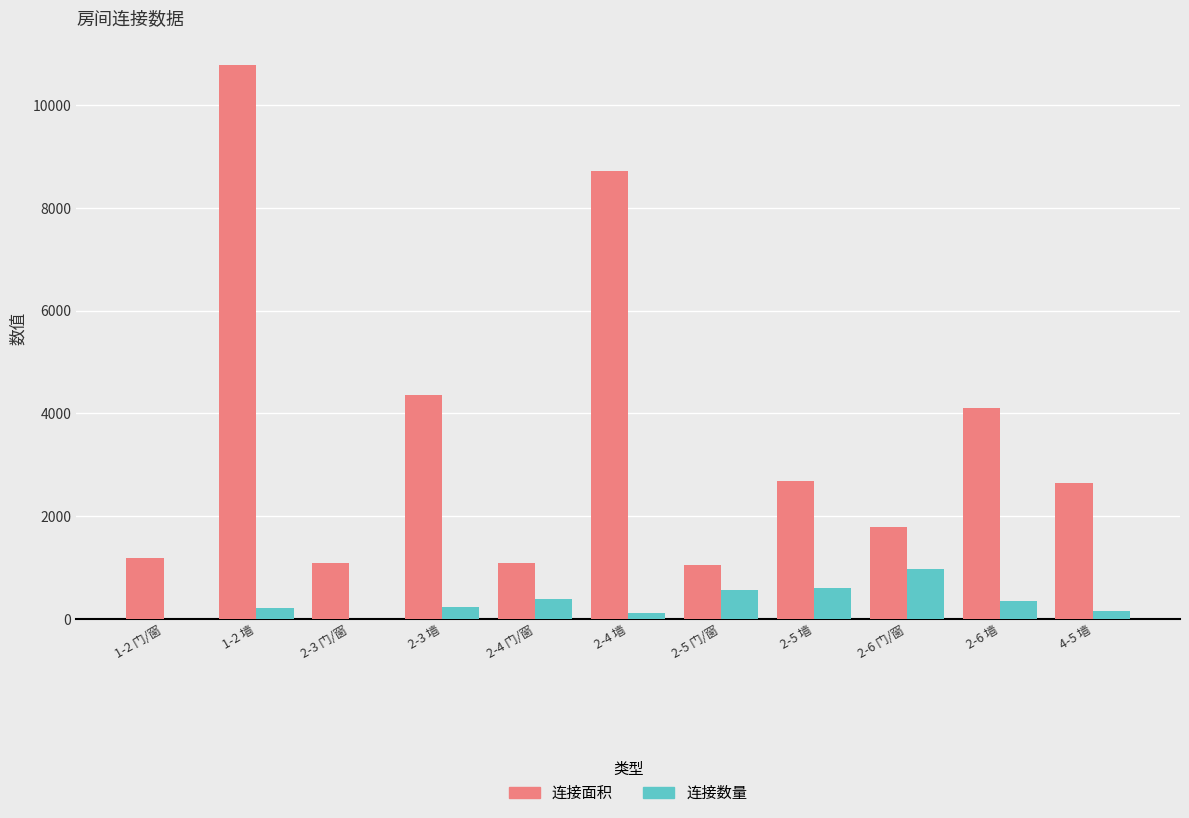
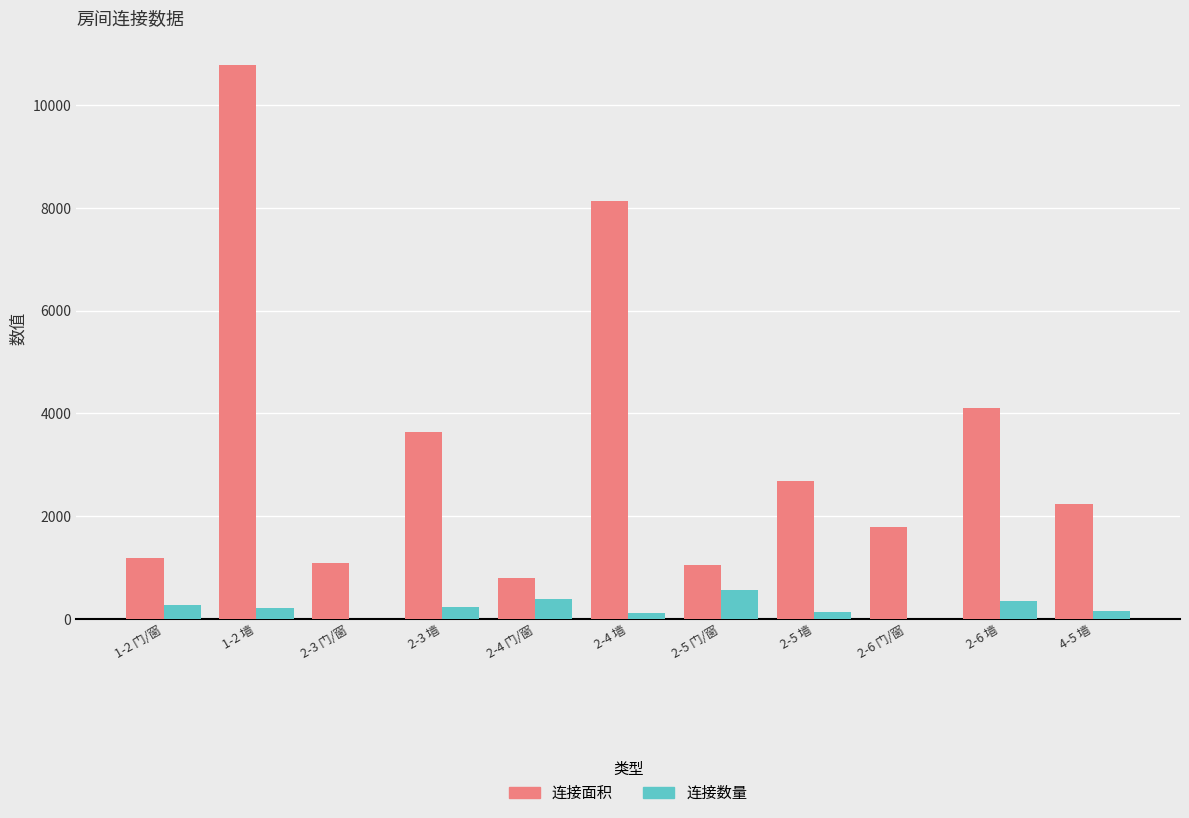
  {
    "连接面积": {
      "1-2 门/窗": 1200,
      "1-2 墙": 10800,
      "2-3 门/窗": 1100,
-     "2-3 墙": 4400,
-     "2-4 门/窗": 1100,
-     "2-4 墙": 8700,
+     "2-3 墙": 3600,
+     "2-4 门/窗": 800,
+     "2-4 墙": 8100,
      "2-5 门/窗": 1000,
      "2-5 墙": 2700,
      "2-6 门/窗": 1800,
      "2-6 墙": 4100,
-     "4-5 墙": 2600
+     "4-5 墙": 2200
    },
    "连接数量": {
-     "1-2 门/窗": 0,
+     "1-2 门/窗": 300,
      "1-2 墙": 200,
      "2-3 墙": 200,
      "2-4 门/窗": 400,
      "2-4 墙": 100,
      "2-5 门/窗": 600,
-     "2-5 墙": 600,
-     "2-6 门/窗": 1000,
+     "2-5 墙": 100,
+     "2-6 门/窗": 0,
      "2-6 墙": 300,
      "4-5 墙": 100
    }
  }
